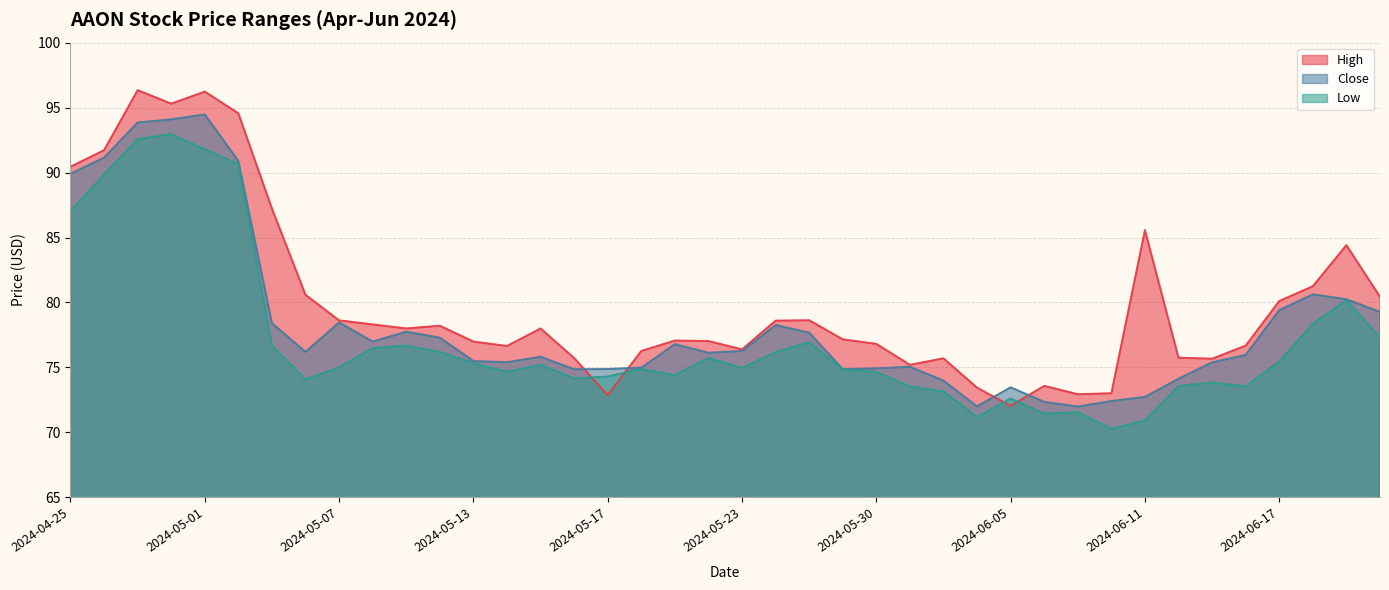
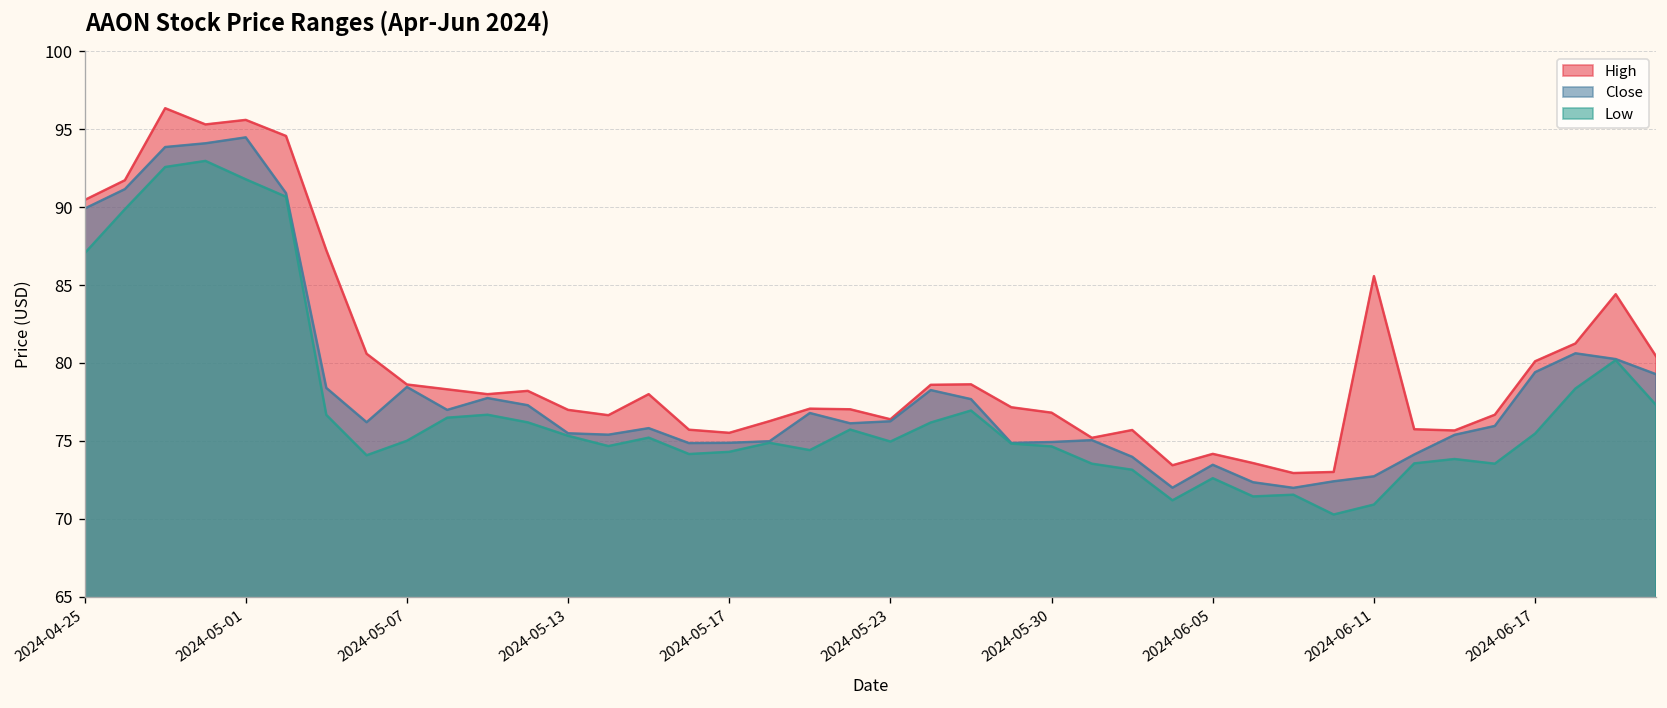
  {
    "High": {
      "2024-04-25": 90.4,
-     "2024-05-01": 96.2,
+     "2024-05-01": 95.6,
      "2024-05-13": 77.0,
-     "2024-05-17": 72.9,
+     "2024-05-17": 75.5,
      "2024-05-30": 76.8,
-     "2024-06-05": 72.0,
+     "2024-06-05": 74.2,
      "2024-06-11": 85.6,
      "2024-06-17": 80.1
    }
  }
